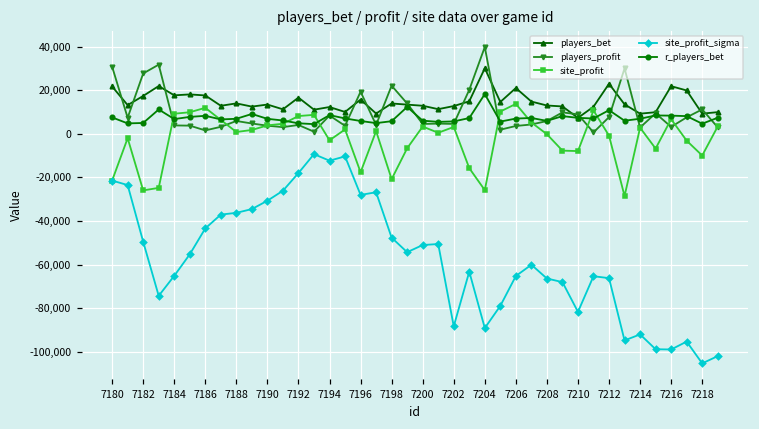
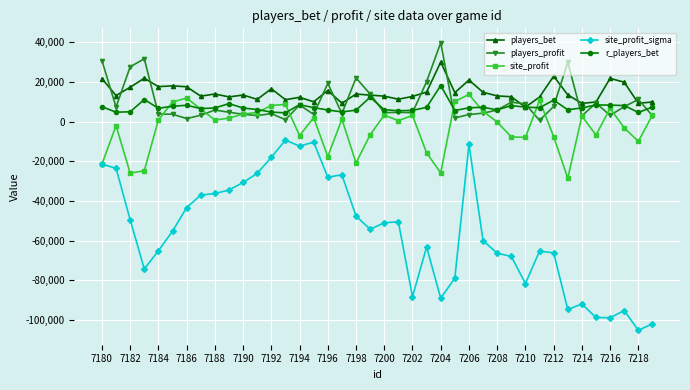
  {
    "site_profit": {
      "7182": "-26,000",
-     "7184": "9,000",
+     "7184": "1,000",
      "7186": "12,000",
      "7188": "1,000",
      "7192": "8,000",
-     "7194": "-3,000",
+     "7194": "-7,000",
      "7196": "-18,000",
      "7198": "-21,000",
      "7202": "3,000",
      "7204": "-26,000",
      "7206": "14,000",
      "7208": "0",
      "7210": "-8,000",
-     "7212": "-1,000",
+     "7212": "-8,000",
      "7216": "7,000",
      "7218": "-10,000"
    },
    "site_profit_sigma": {
      "7182": "-50,000",
      "7184": "-65,000",
      "7186": "-43,000",
      "7188": "-36,000",
      "7190": "-31,000",
      "7192": "-18,000",
      "7194": "-12,000",
      "7196": "-28,000",
      "7198": "-48,000",
      "7200": "-51,000",
      "7202": "-88,000",
      "7204": "-89,000",
-     "7206": "-65,000",
+     "7206": "-12,000",
      "7208": "-66,000",
      "7210": "-82,000",
      "7212": "-66,000",
      "7214": "-92,000",
      "7216": "-99,000",
      "7218": "-105,000"
    }
  }
